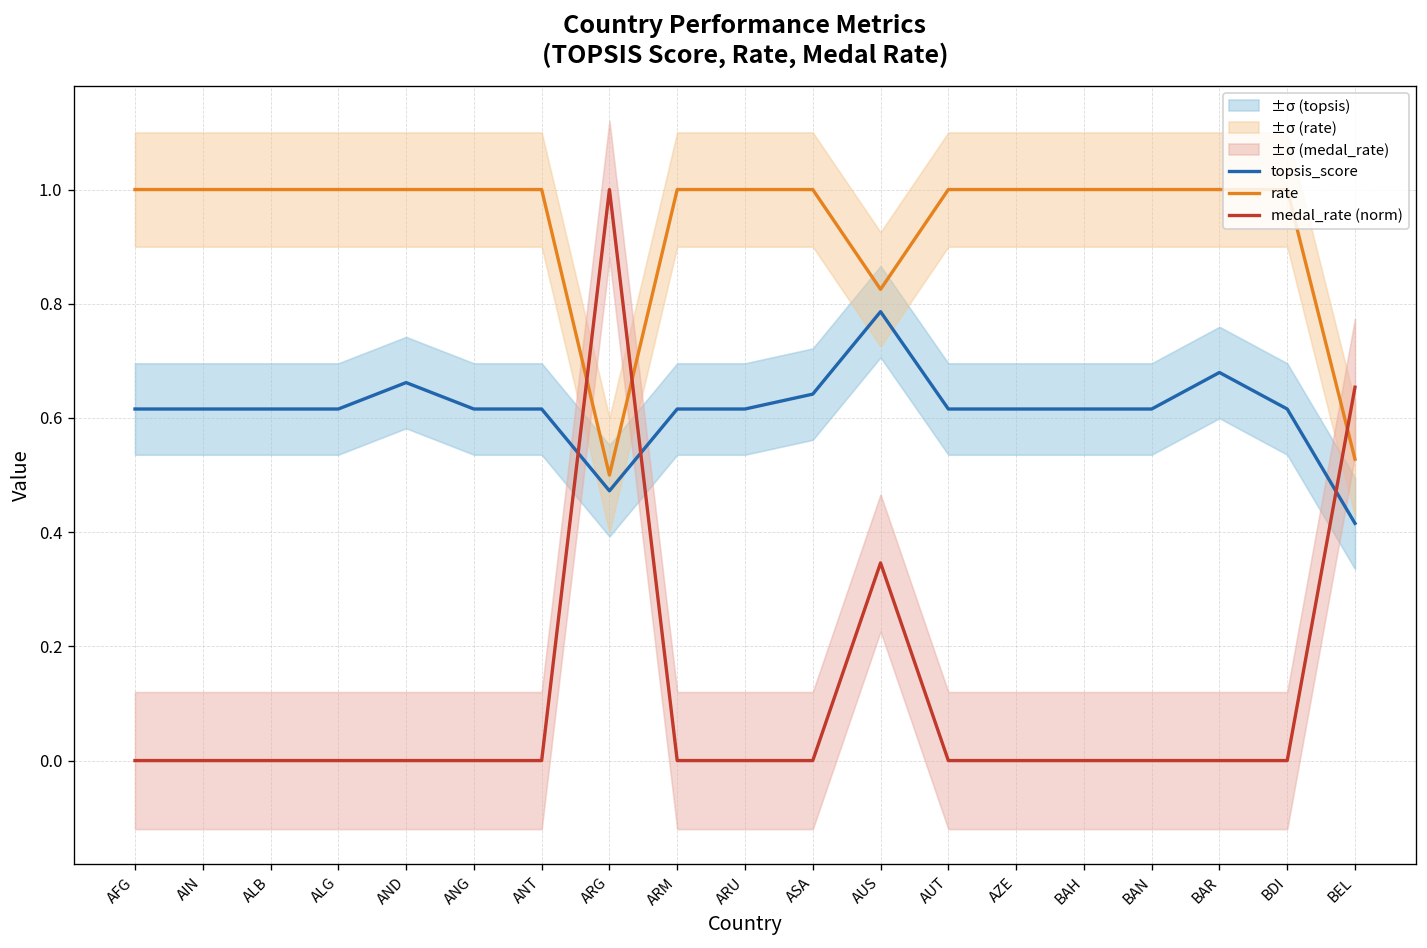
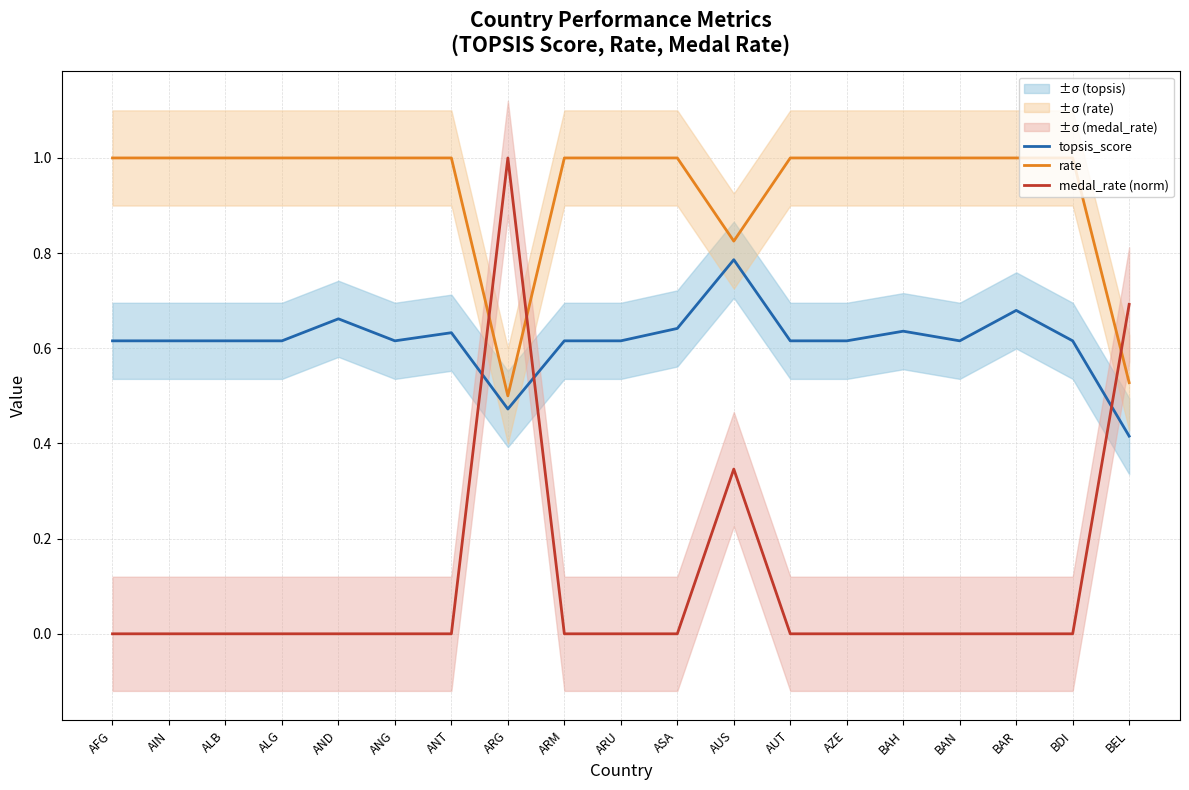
  {
    "topsis_score": {
      "AFG": 0.62,
      "AIN": 0.62,
      "ALB": 0.62,
      "ALG": 0.62,
      "AND": 0.66,
      "ANG": 0.62,
-     "ANT": 0.62,
+     "ANT": 0.63,
      "ARG": 0.47,
      "ARM": 0.62,
      "ARU": 0.62,
      "ASA": 0.64,
      "AUS": 0.79,
      "AUT": 0.62,
      "AZE": 0.62,
-     "BAH": 0.62,
+     "BAH": 0.64,
      "BAN": 0.62,
      "BAR": 0.68,
      "BDI": 0.62,
      "BEL": 0.42
    },
    "rate": {
      "AFG": 1.00,
      "AIN": 1.00,
      "ALB": 1.00,
      "ALG": 1.00,
      "AND": 1.00,
      "ANG": 1.00,
      "ANT": 1.00,
      "ARG": 0.50,
      "ARM": 1.00,
      "ARU": 1.00,
      "ASA": 1.00,
      "AUS": 0.83,
      "AUT": 1.00,
      "AZE": 1.00,
      "BAH": 1.00,
      "BAN": 1.00,
      "BAR": 1.00,
      "BEL": 0.53
    },
    "medal_rate (norm)": {
      "AFG": 0.00,
      "AIN": 0.00,
      "ALB": 0.00,
      "ALG": 0.00,
      "AND": 0.00,
      "ANG": 0.00,
      "ANT": 0.00,
      "ARG": 1.00,
      "ARM": 0.00,
      "ARU": 0.00,
      "ASA": 0.00,
      "AUS": 0.35,
      "AUT": 0.00,
      "AZE": 0.00,
      "BAH": 0.00,
      "BAN": 0.00,
      "BAR": 0.00,
      "BDI": 0.00,
-     "BEL": 0.65
+     "BEL": 0.69
    }
  }
